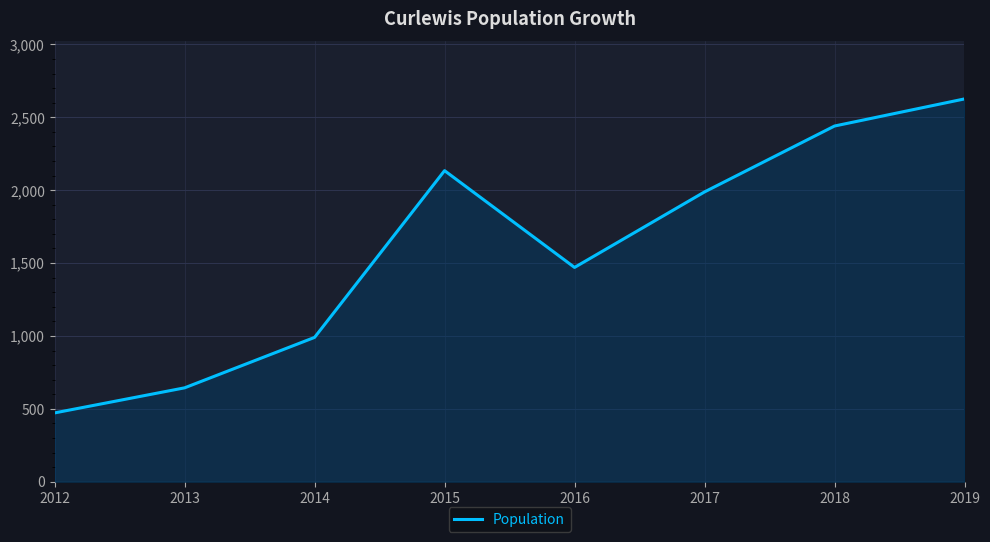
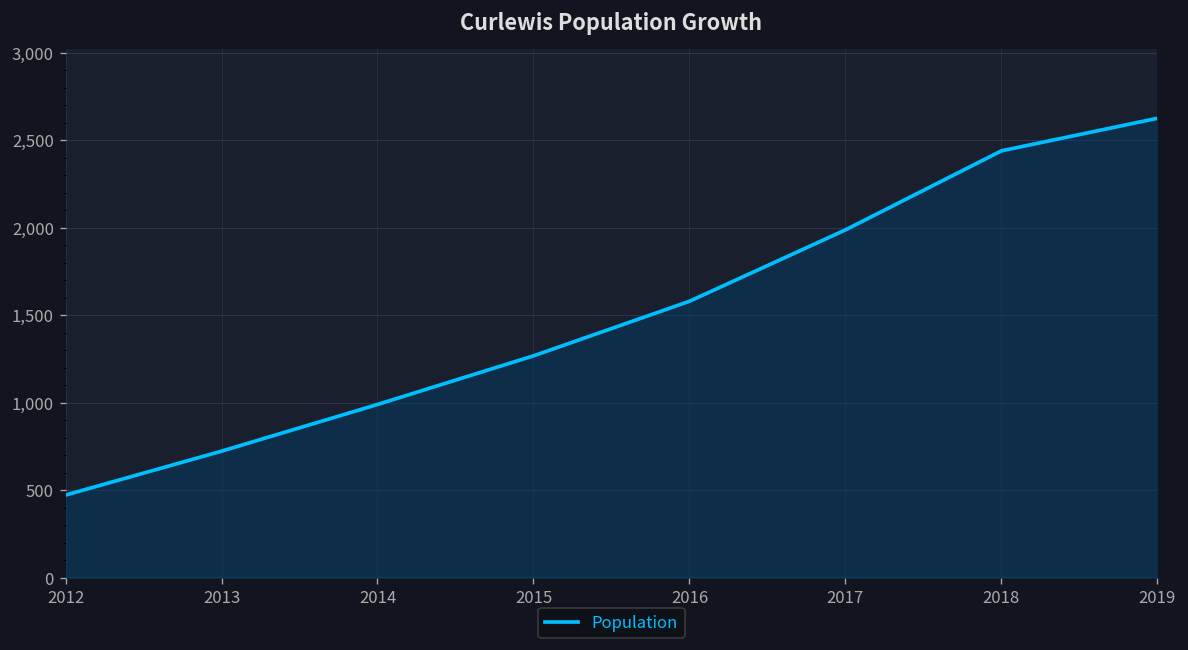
  {
    "2012": "470",
-   "2013": "640",
+   "2013": "720",
    "2014": "990",
-   "2015": "2,130",
-   "2016": "1,470",
+   "2015": "1,270",
+   "2016": "1,580",
    "2017": "1,990",
    "2018": "2,440",
    "2019": "2,630"
  }
